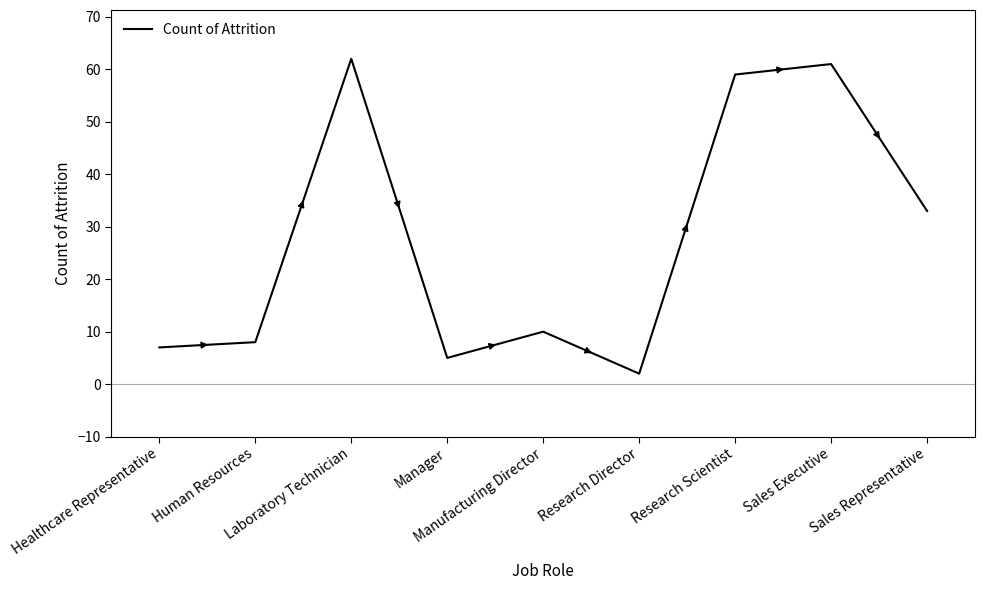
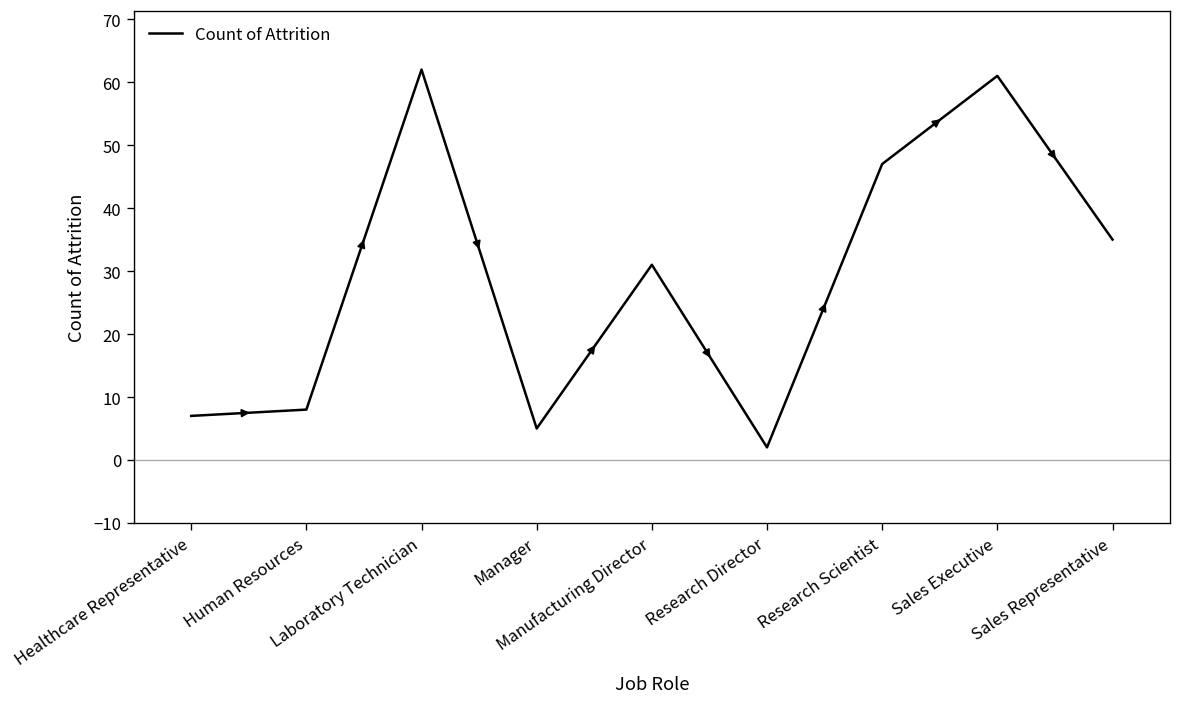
  {
    "Healthcare Representative": 7,
    "Human Resources": 8,
    "Laboratory Technician": 62,
    "Manager": 5,
-   "Manufacturing Director": 10,
+   "Manufacturing Director": 31,
    "Research Director": 2,
-   "Research Scientist": 59,
+   "Research Scientist": 47,
    "Sales Executive": 61,
-   "Sales Representative": 33
+   "Sales Representative": 35
  }
